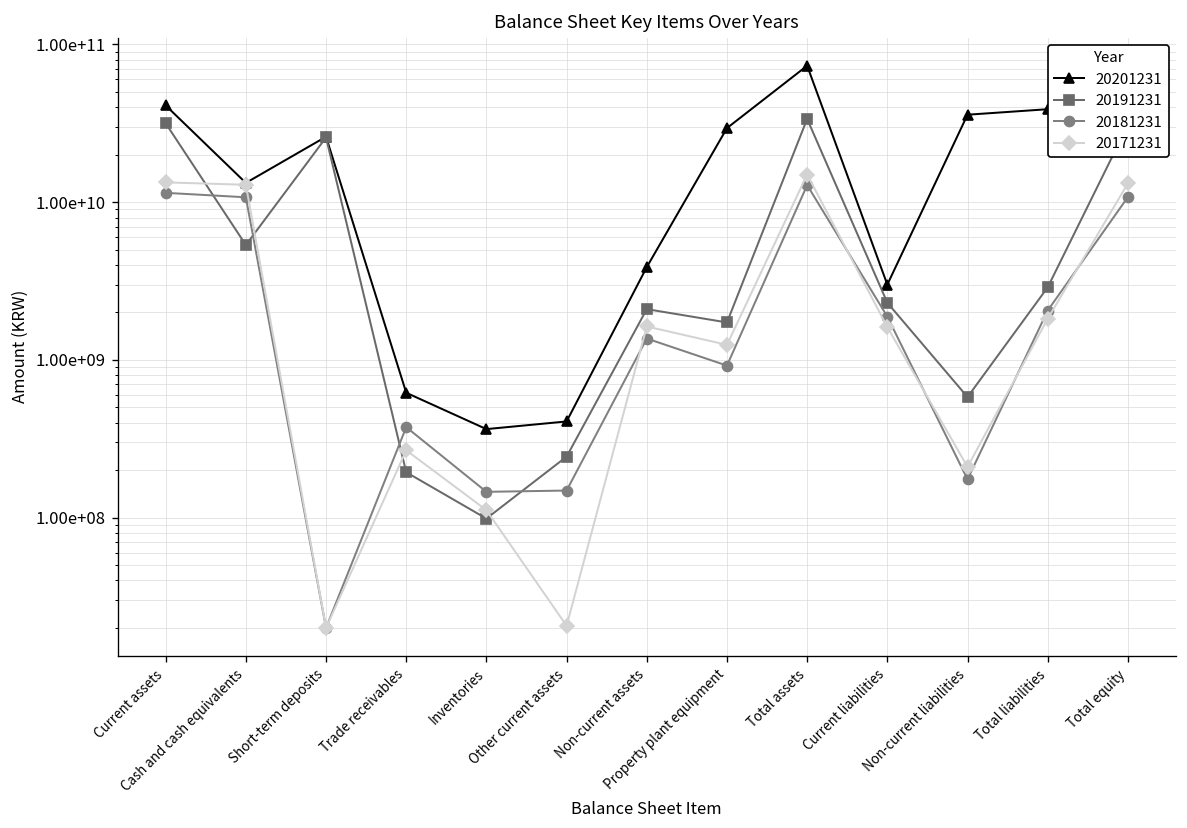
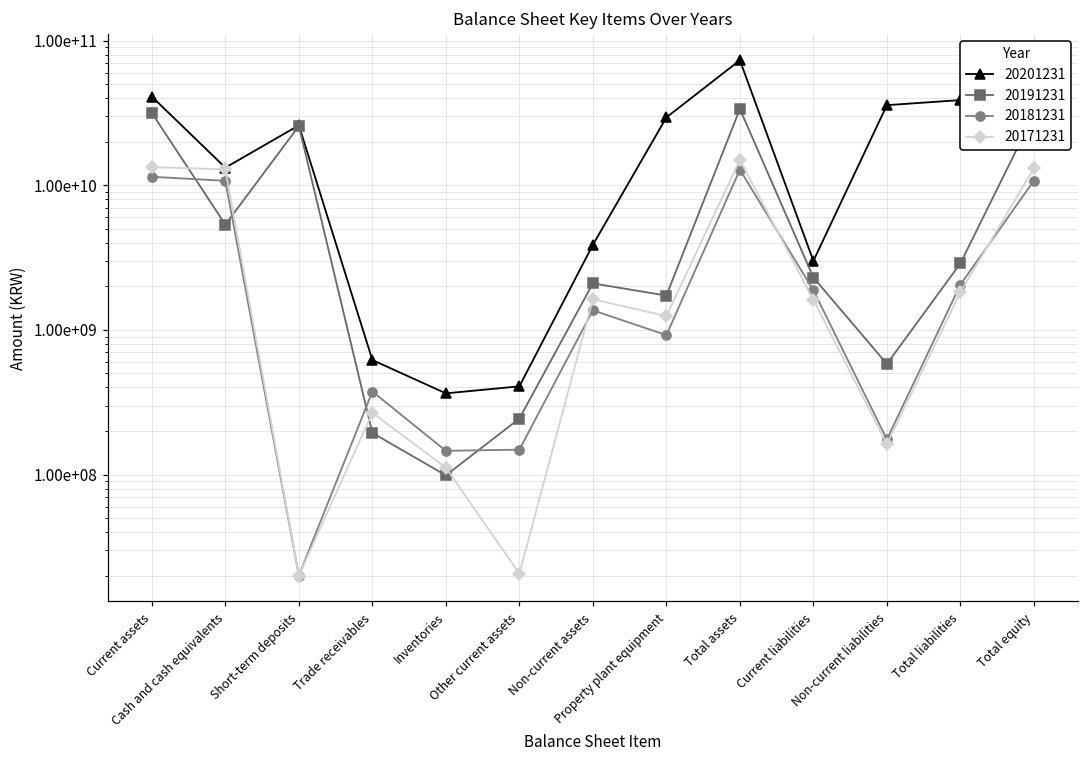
  {
    "20201231": {
      "Current assets": 41000000000,
      "Trade receivables": 600000000,
      "Inventories": 360000000,
      "Other current assets": 410000000,
      "Non-current assets": 3900000000,
      "Property plant equipment": 30000000000,
      "Total assets": 70000000000,
      "Current liabilities": 3000000000,
      "Non-current liabilities": 36000000000
    },
    "20171231": {
      "Current assets": 13000000000,
      "Trade receivables": 270000000,
      "Inventories": 110000000,
      "Other current assets": 21000000,
      "Non-current assets": 1600000000,
      "Property plant equipment": 1200000000,
      "Total assets": 15000000000,
      "Current liabilities": 1600000000,
-     "Non-current liabilities": 210000000,
+     "Non-current liabilities": 160000000,
      "Total liabilities": 1800000000,
      "Total equity": 13000000000
    }
  }
